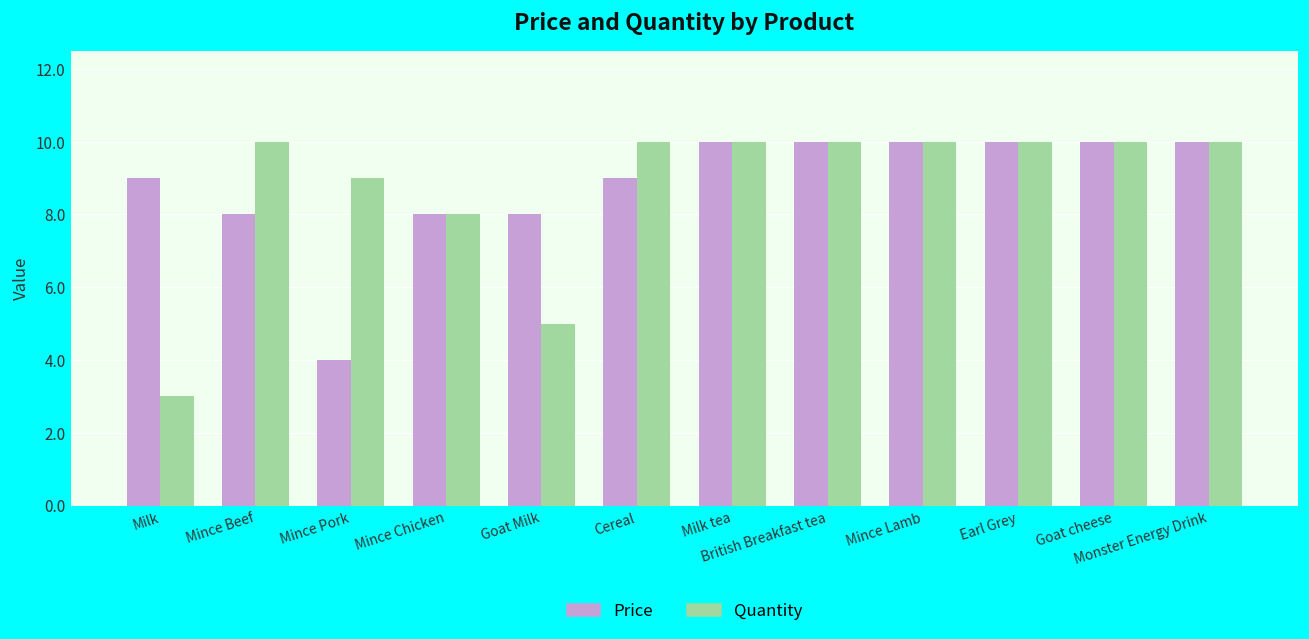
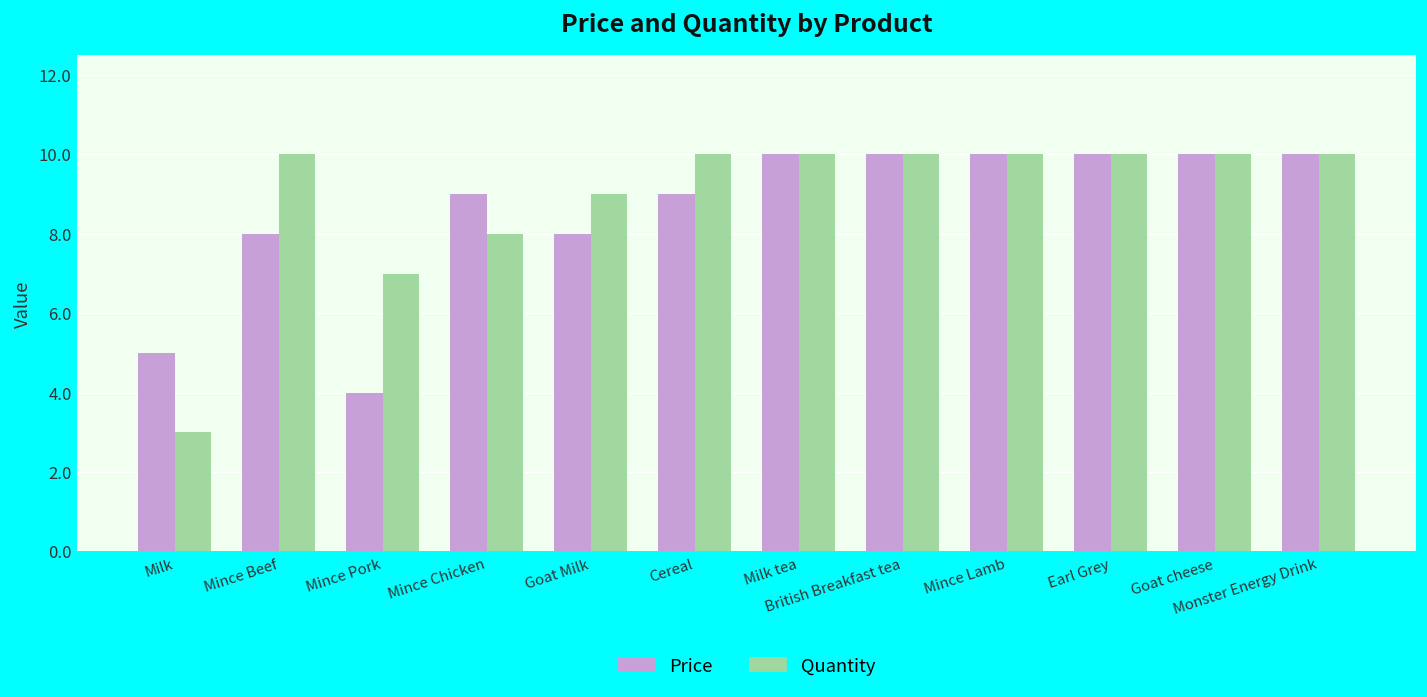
  {
    "Price": {
-     "Milk": 9,
+     "Milk": 5,
      "Mince Beef": 8,
      "Mince Pork": 4,
-     "Mince Chicken": 8,
+     "Mince Chicken": 9,
      "Goat Milk": 8,
      "Cereal": 9,
      "Milk tea": 10,
      "British Breakfast tea": 10,
      "Mince Lamb": 10,
      "Earl Grey": 10,
      "Goat cheese": 10,
      "Monster Energy Drink": 10
    },
    "Quantity": {
      "Milk": 3,
      "Mince Beef": 10,
-     "Mince Pork": 9,
+     "Mince Pork": 7,
      "Mince Chicken": 8,
-     "Goat Milk": 5,
+     "Goat Milk": 9,
      "Cereal": 10,
      "Milk tea": 10,
      "British Breakfast tea": 10,
      "Mince Lamb": 10,
      "Earl Grey": 10,
      "Goat cheese": 10,
      "Monster Energy Drink": 10
    }
  }
